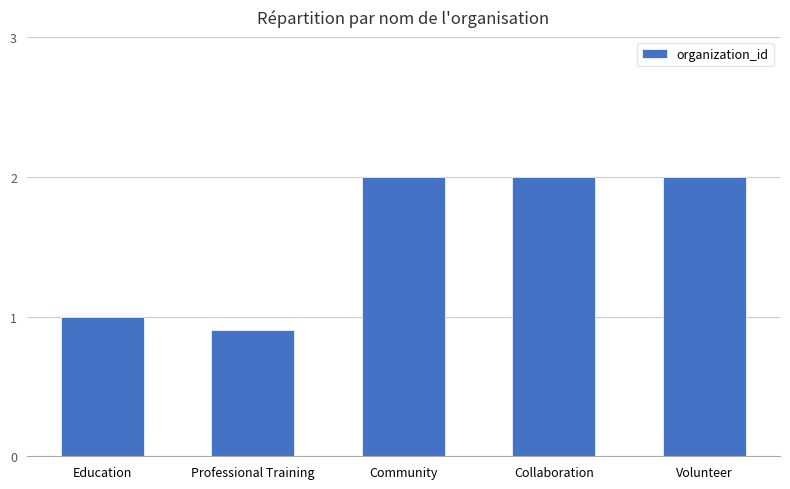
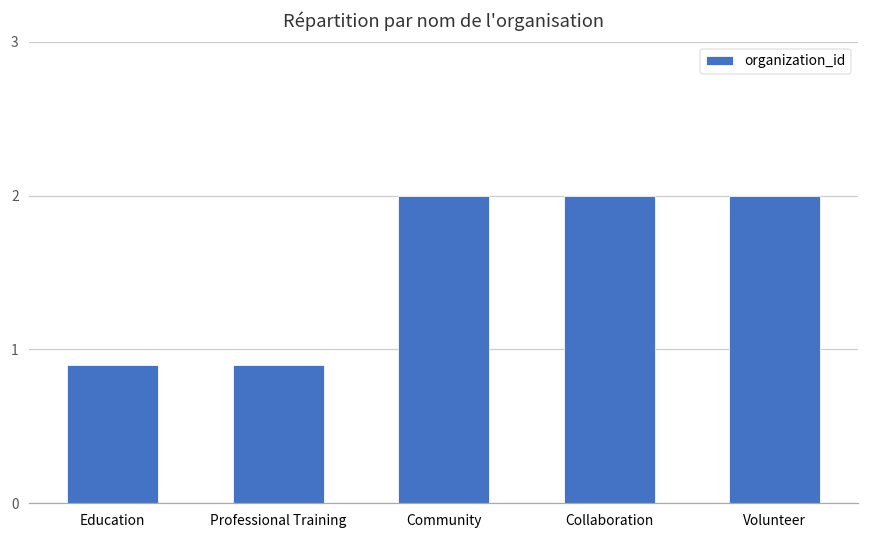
  {
-   "Education": 1.0,
+   "Education": 0.9,
    "Professional Training": 0.9,
    "Community": 2.0,
    "Collaboration": 2.0,
    "Volunteer": 2.0
  }
